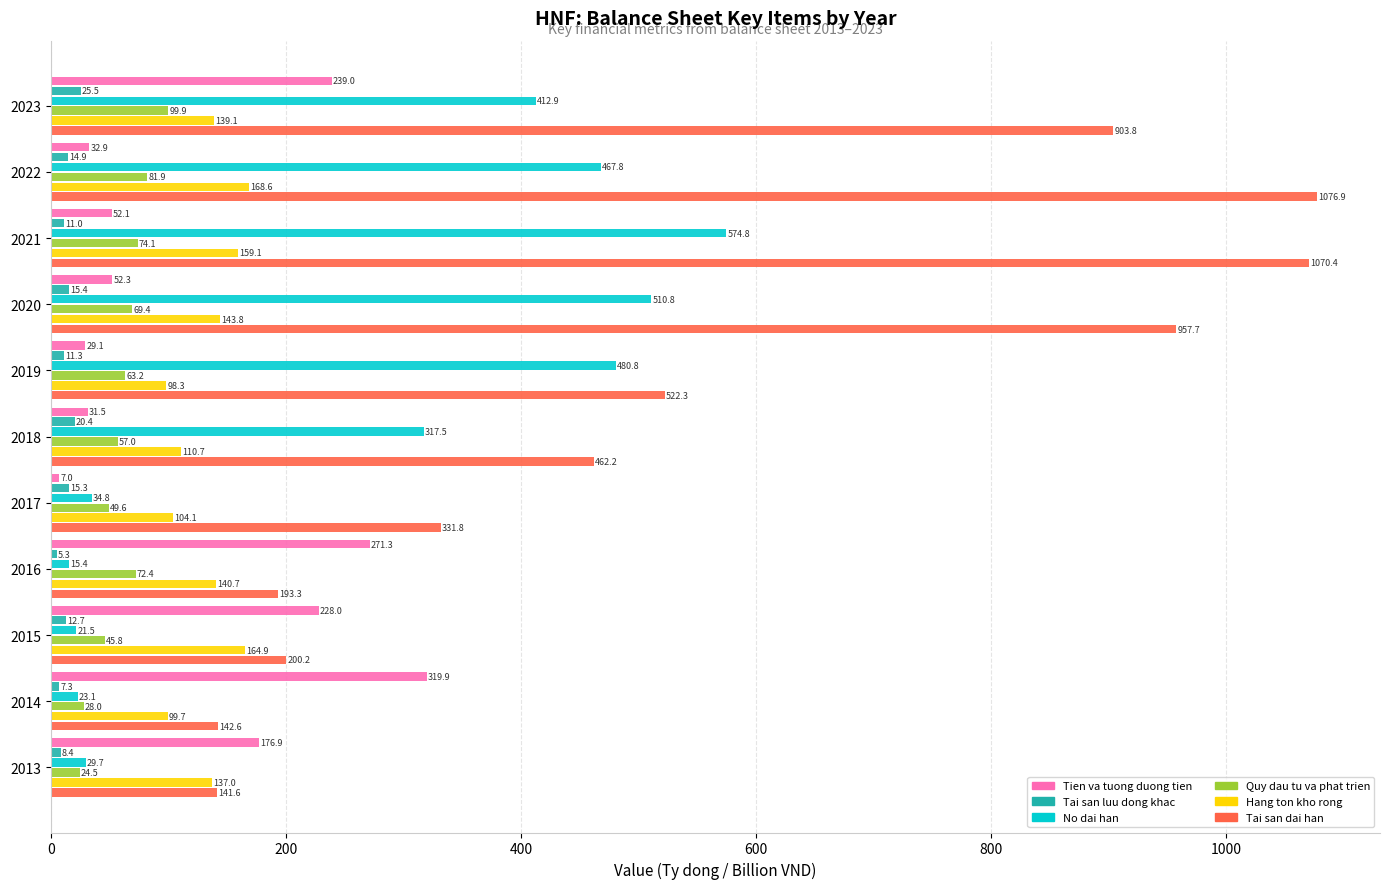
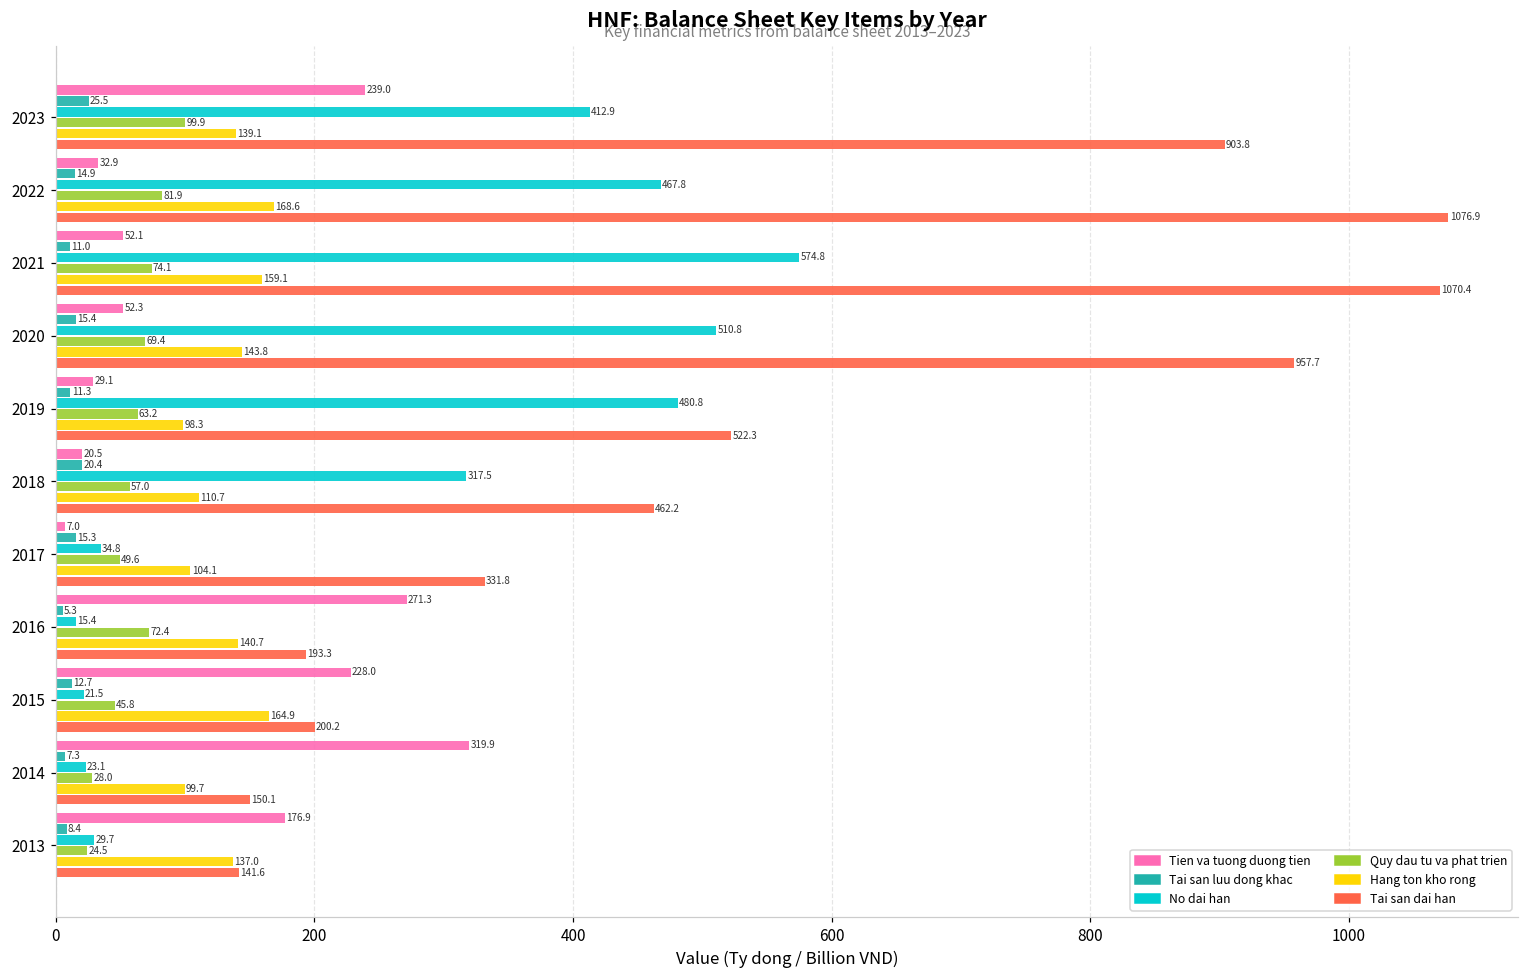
  {
    "Tien va tuong duong tien": {
      "2023": 239.0,
      "2022": 32.9,
      "2021": 52.1,
      "2020": 52.3,
      "2019": 29.1,
-     "2018": 31.5,
+     "2018": 20.5,
      "2017": 7.0,
      "2016": 271.3,
      "2015": 228.0,
      "2014": 319.9,
      "2013": 176.9
    },
    "Quy dau tu va phat trien": {
      "2023": 99.9,
      "2022": 81.9,
      "2021": 74.1,
      "2020": 69.4,
      "2019": 63.2,
      "2018": 57.0,
      "2017": 49.6,
      "2016": 72.4,
      "2015": 45.8,
      "2014": 28.0,
      "2013": 24.5
    },
    "Hang ton kho rong": {
      "2023": 139.1,
      "2022": 168.6,
      "2021": 159.1,
      "2020": 143.8,
      "2019": 98.3,
      "2018": 110.7,
      "2017": 104.1,
      "2016": 140.7,
      "2015": 164.9,
      "2014": 99.7,
      "2013": 137.0
    },
    "Tai san dai han": {
      "2023": 903.8,
      "2022": 1076.9,
      "2021": 1070.4,
      "2020": 957.7,
      "2019": 522.3,
      "2018": 462.2,
      "2017": 331.8,
      "2016": 193.3,
      "2015": 200.2,
-     "2014": 142.6,
+     "2014": 150.1,
      "2013": 141.6
    }
  }
